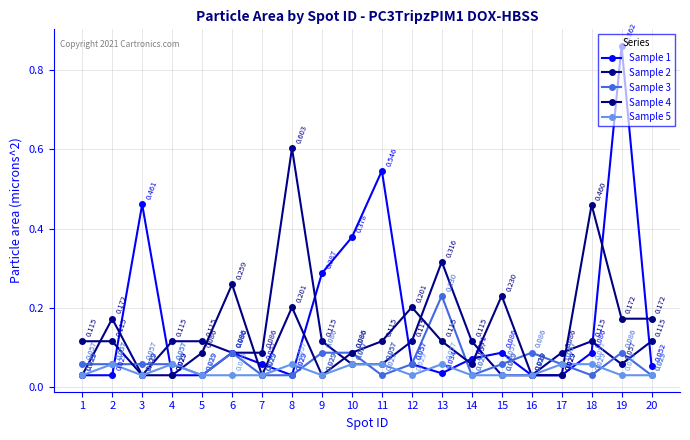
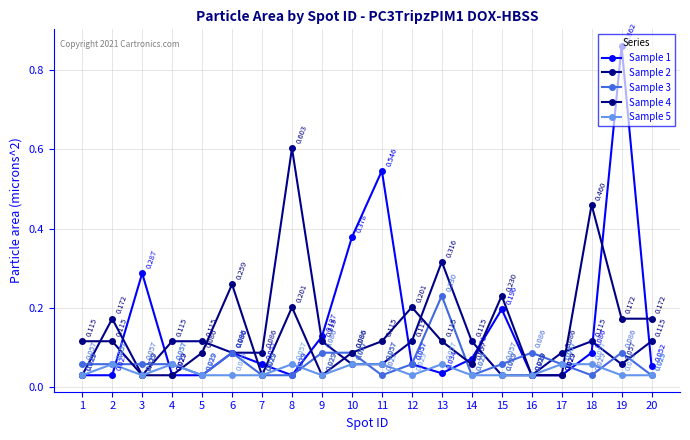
  {
    "Sample 1": {
-     "3": 0.461,
-     "9": 0.287,
+     "3": 0.287,
+     "9": 0.127,
      "10": 0.378,
      "11": 0.546,
-     "15": 0.086
+     "15": 0.196
    }
  }
